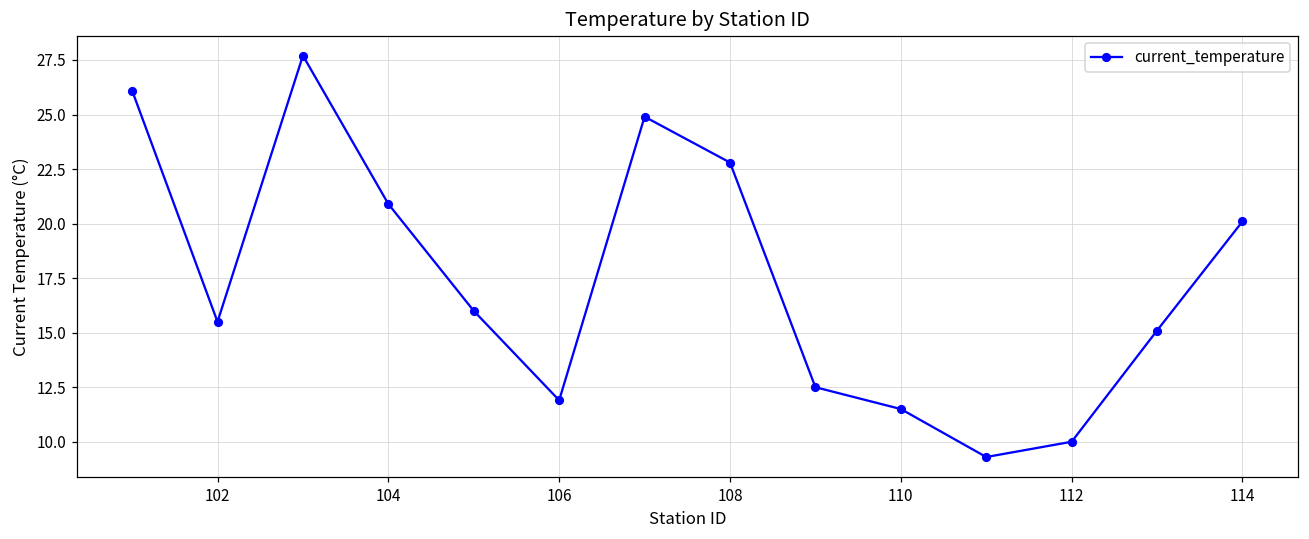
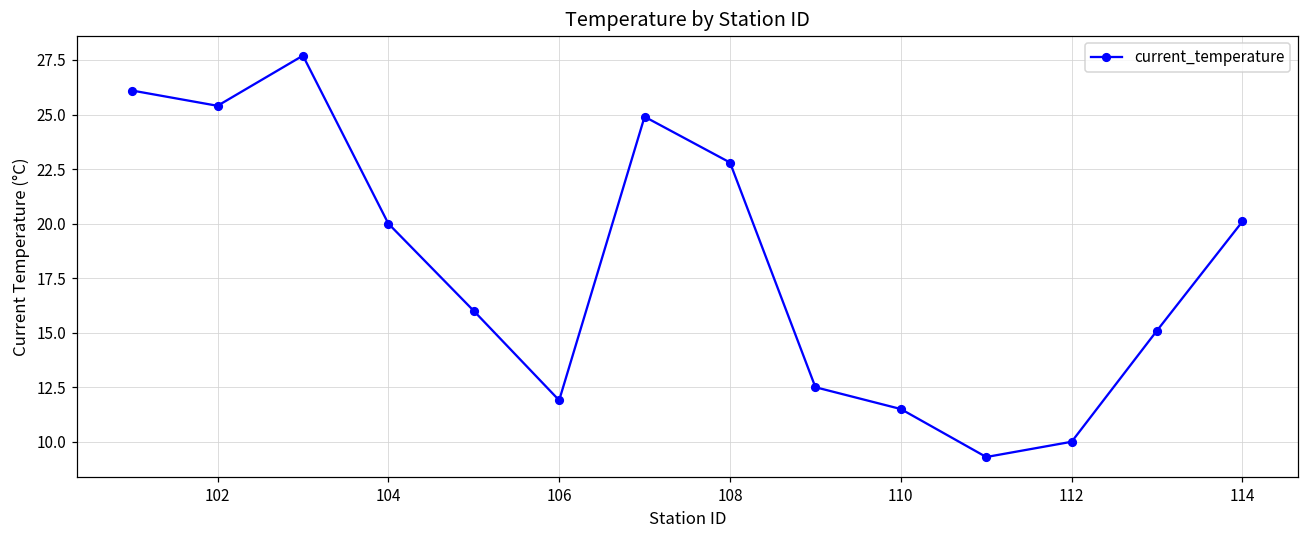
  {
-   "102": 15.5,
-   "104": 20.9,
+   "102": 25.4,
+   "104": 20.0,
    "106": 11.9,
    "108": 22.8,
    "110": 11.5,
    "112": 10.0,
    "114": 20.1
  }
